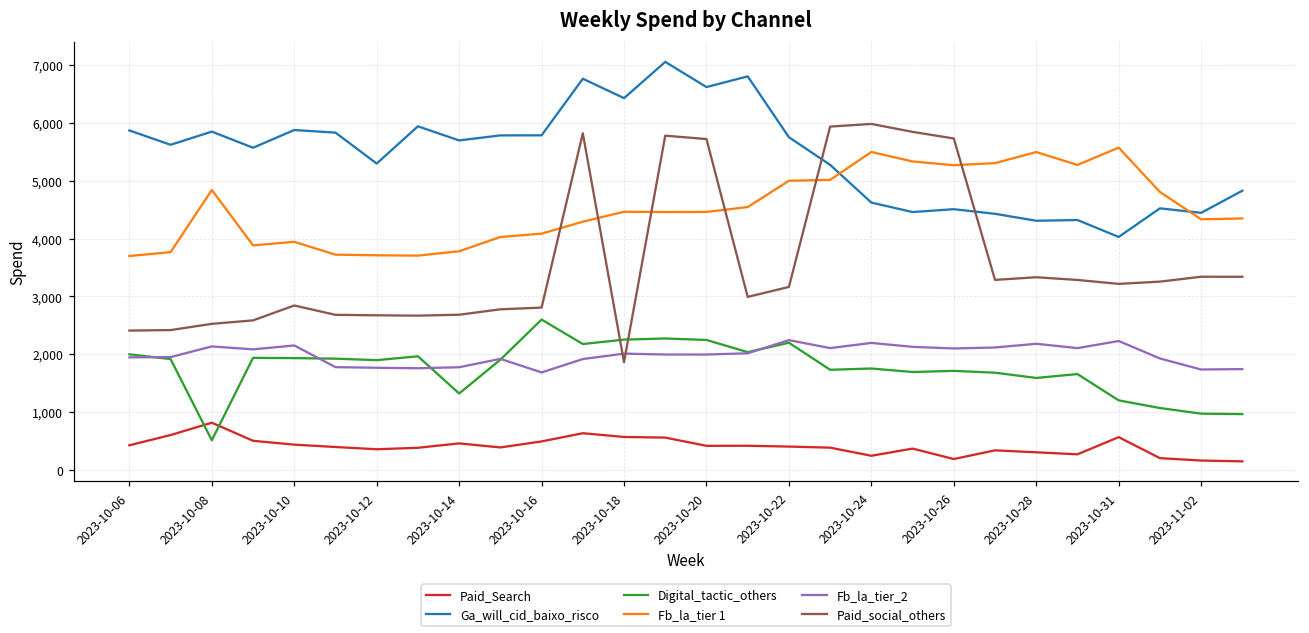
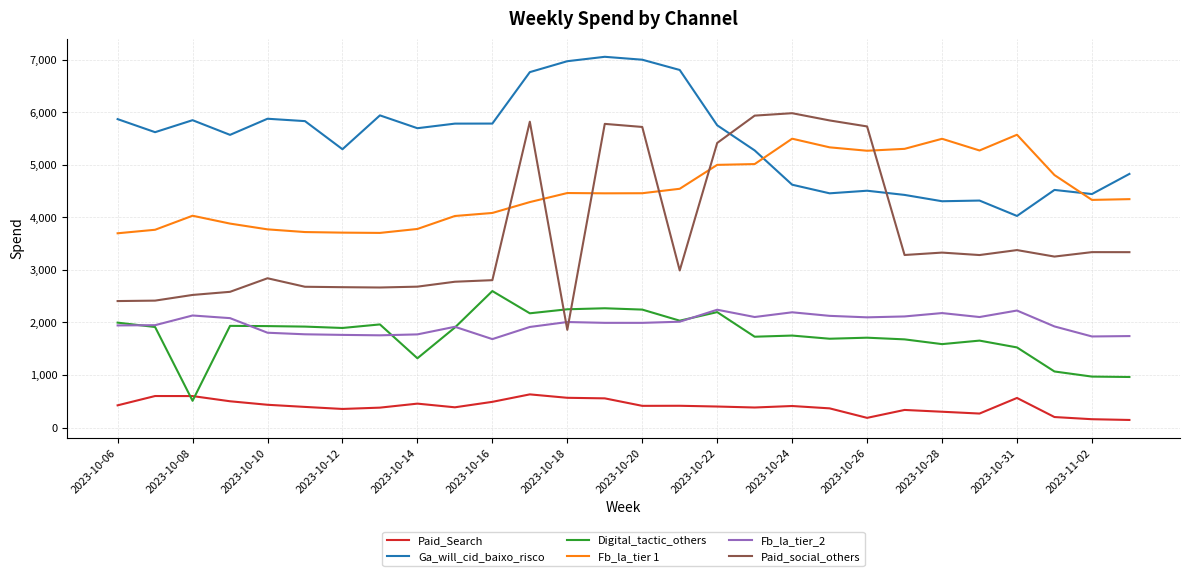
  {
    "Paid_Search": {
      "2023-10-06": "400",
-     "2023-10-08": "800",
+     "2023-10-08": "600",
      "2023-10-10": "400",
      "2023-10-12": "400",
      "2023-10-14": "500",
      "2023-10-16": "500",
      "2023-10-18": "600",
      "2023-10-20": "400",
      "2023-10-22": "400",
-     "2023-10-24": "200",
+     "2023-10-24": "400",
      "2023-10-26": "200",
      "2023-10-28": "300",
      "2023-10-31": "600",
      "2023-11-02": "200"
    },
    "Ga_will_cid_baixo_risco": {
      "2023-10-06": "5,900",
      "2023-10-08": "5,800",
      "2023-10-10": "5,900",
      "2023-10-12": "5,300",
      "2023-10-14": "5,700",
      "2023-10-16": "5,800",
-     "2023-10-18": "6,400",
-     "2023-10-20": "6,600",
+     "2023-10-18": "7,000",
+     "2023-10-20": "7,000",
      "2023-10-22": "5,800",
      "2023-10-24": "4,600",
      "2023-10-26": "4,500",
      "2023-10-28": "4,300",
      "2023-10-31": "4,000",
      "2023-11-02": "4,400"
    },
    "Digital_tactic_others": {
      "2023-10-06": "2,000",
      "2023-10-08": "500",
      "2023-10-10": "1,900",
      "2023-10-12": "1,900",
      "2023-10-14": "1,300",
      "2023-10-16": "2,600",
      "2023-10-18": "2,300",
      "2023-10-20": "2,200",
      "2023-10-24": "1,800",
      "2023-10-26": "1,700",
      "2023-10-28": "1,600",
-     "2023-10-31": "1,200",
+     "2023-10-31": "1,500",
      "2023-11-02": "1,000"
    },
    "Fb_la_tier 1": {
      "2023-10-06": "3,700",
-     "2023-10-08": "4,800",
-     "2023-10-10": "3,900",
+     "2023-10-08": "4,000",
+     "2023-10-10": "3,800",
      "2023-10-12": "3,700",
      "2023-10-14": "3,800",
      "2023-10-16": "4,100",
      "2023-10-18": "4,500",
      "2023-10-20": "4,500",
      "2023-10-22": "5,000",
      "2023-10-24": "5,500",
      "2023-10-26": "5,300",
      "2023-10-28": "5,500",
      "2023-10-31": "5,600",
      "2023-11-02": "4,300"
    },
    "Fb_la_tier_2": {
      "2023-10-06": "1,900",
      "2023-10-08": "2,100",
-     "2023-10-10": "2,200",
+     "2023-10-10": "1,800",
      "2023-10-12": "1,800",
      "2023-10-14": "1,800",
      "2023-10-16": "1,700",
      "2023-10-18": "2,000",
      "2023-10-20": "2,000",
      "2023-10-24": "2,200",
      "2023-10-26": "2,100",
      "2023-10-28": "2,200",
      "2023-10-31": "2,200",
      "2023-11-02": "1,700"
    },
    "Paid_social_others": {
      "2023-10-06": "2,400",
      "2023-10-08": "2,500",
      "2023-10-10": "2,800",
      "2023-10-12": "2,700",
      "2023-10-14": "2,700",
      "2023-10-16": "2,800",
      "2023-10-18": "1,900",
      "2023-10-20": "5,700",
-     "2023-10-22": "3,200",
+     "2023-10-22": "5,400",
      "2023-10-24": "6,000",
      "2023-10-26": "5,700",
      "2023-10-28": "3,300",
-     "2023-10-31": "3,200",
+     "2023-10-31": "3,400",
      "2023-11-02": "3,300"
    }
  }
